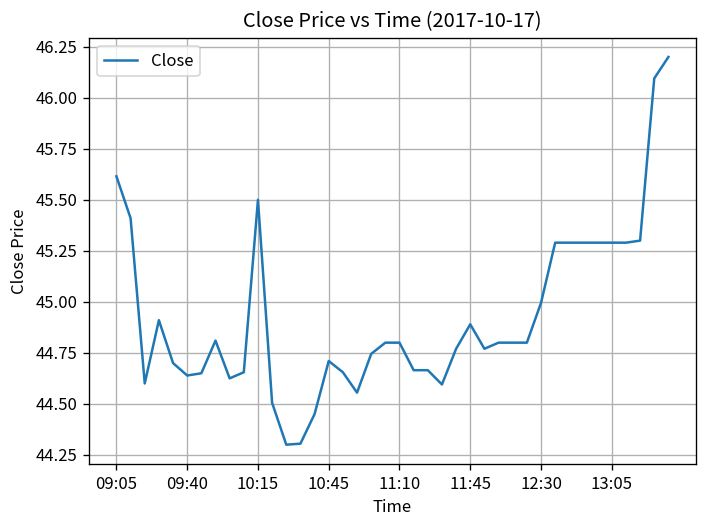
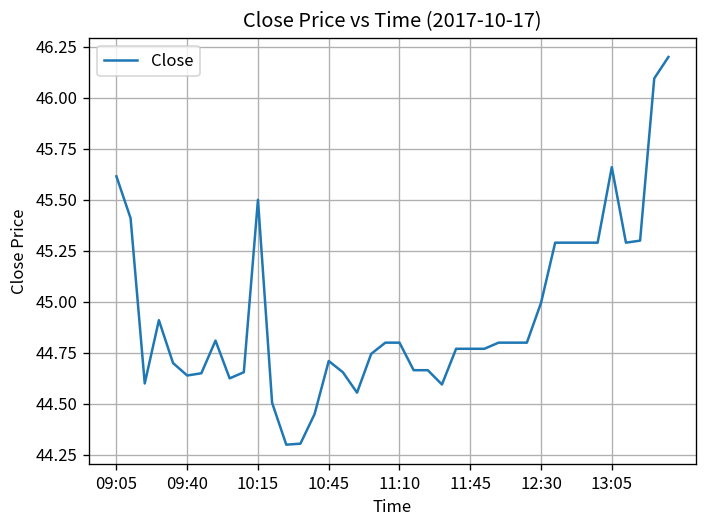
  {
    "09:05": 45.62,
    "09:40": 44.64,
    "10:15": 45.50,
    "10:45": 44.71,
    "11:10": 44.80,
-   "11:45": 44.89,
+   "11:45": 44.77,
    "12:30": 45.00,
-   "13:05": 45.29
+   "13:05": 45.66
  }
